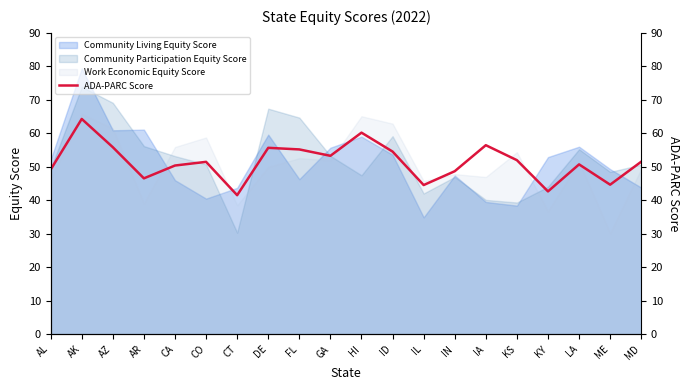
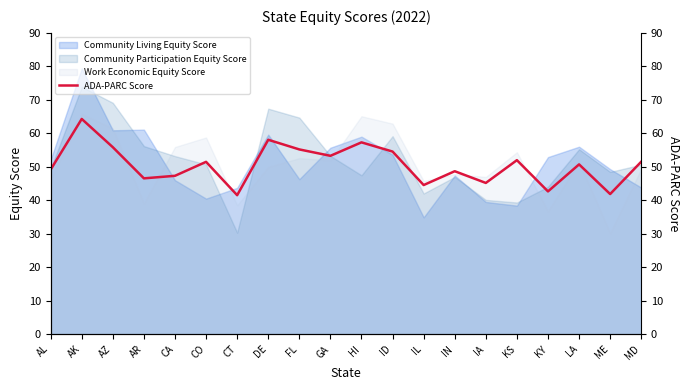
  {
    "ADA-PARC Score": {
      "AL": 49,
      "AK": 64,
      "AZ": 56,
      "AR": 47,
-     "CA": 50,
+     "CA": 47,
      "CO": 51,
      "CT": 42,
-     "DE": 56,
+     "DE": 58,
      "FL": 55,
      "GA": 53,
-     "HI": 60,
+     "HI": 57,
      "ID": 55,
      "IL": 45,
      "IN": 49,
-     "IA": 56,
+     "IA": 45,
      "KS": 52,
      "KY": 43,
      "LA": 51,
-     "ME": 45,
+     "ME": 42,
      "MD": 52
    }
  }
